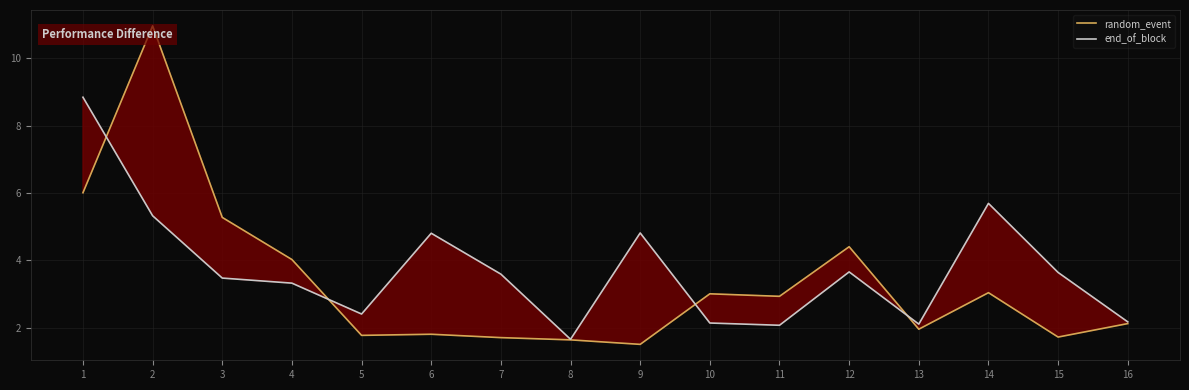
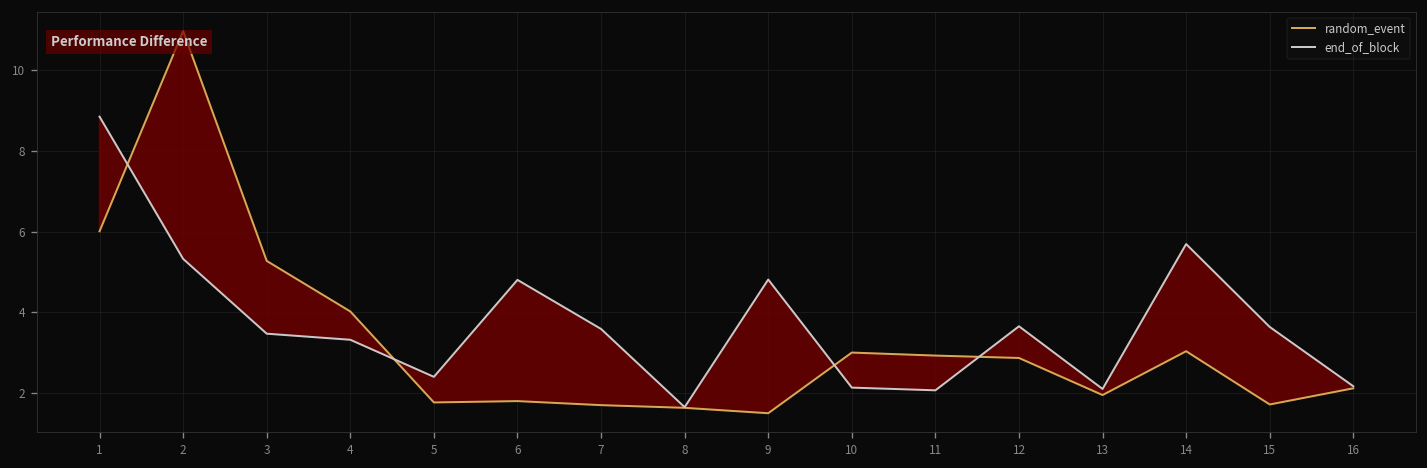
  {
    "random_event": {
      "1": 6.0,
      "3": 5.3,
      "4": 4.0,
      "5": 1.8,
      "6": 1.8,
      "7": 1.7,
      "9": 1.5,
      "10": 3.0,
      "11": 2.9,
-     "12": 4.4,
+     "12": 2.9,
      "13": 2.0,
      "14": 3.0,
      "15": 1.7
    },
    "end_of_block": {
      "1": 8.8,
      "2": 5.3,
      "3": 3.5,
      "4": 3.3,
      "5": 2.4,
      "6": 4.8,
      "7": 3.6,
      "9": 4.8,
      "10": 2.1,
      "11": 2.1,
      "12": 3.7,
      "13": 2.1,
      "14": 5.7,
      "15": 3.6
    }
  }
